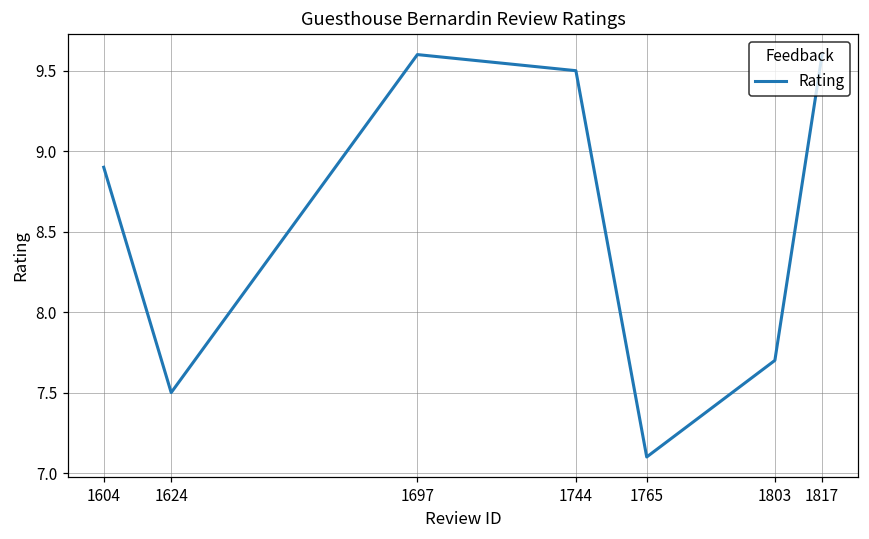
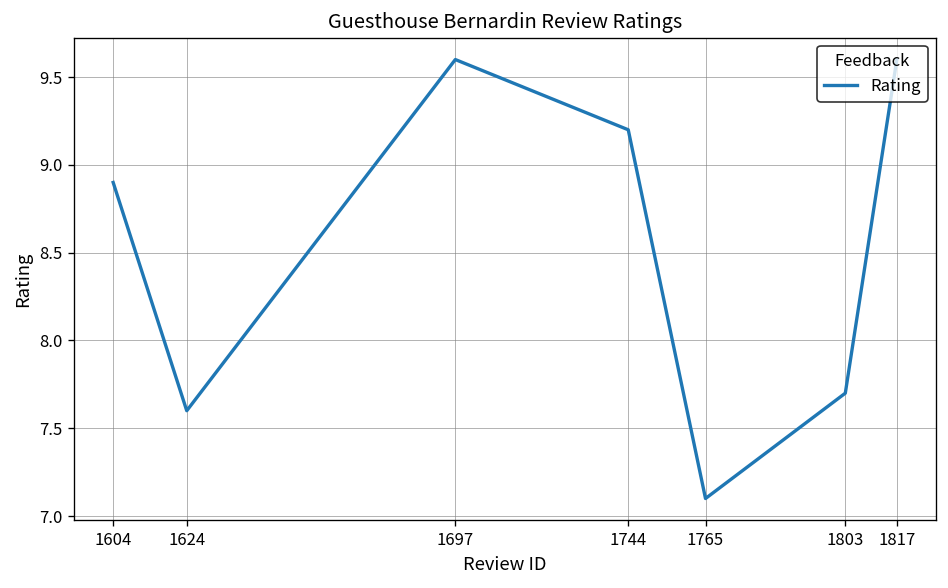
  {
    "1604": 8.9,
-   "1624": 7.5,
+   "1624": 7.6,
    "1697": 9.6,
-   "1744": 9.5,
+   "1744": 9.2,
    "1765": 7.1,
    "1803": 7.7
  }
